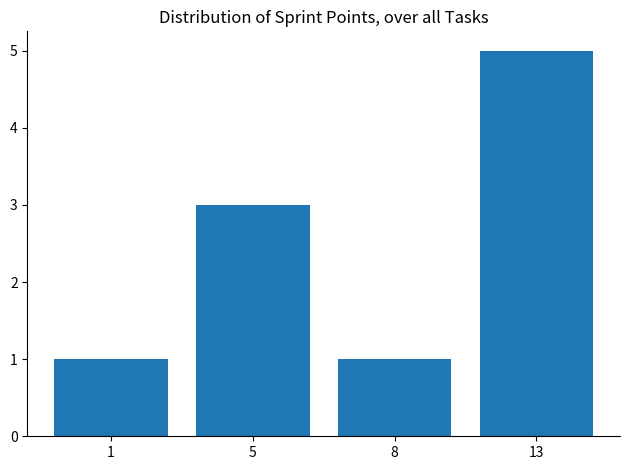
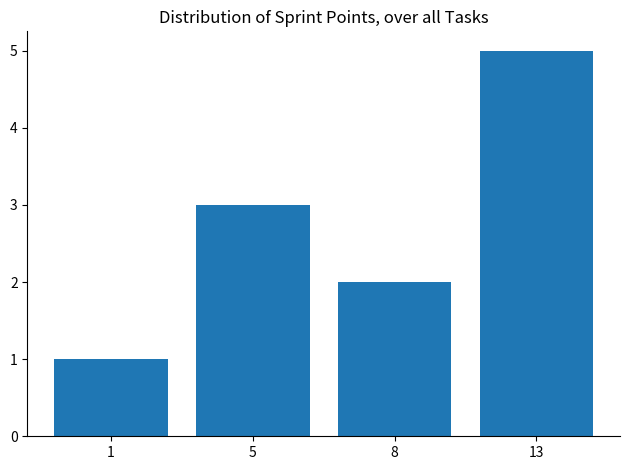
  {
    "1": 1,
    "5": 3,
-   "8": 1,
+   "8": 2,
    "13": 5
  }
